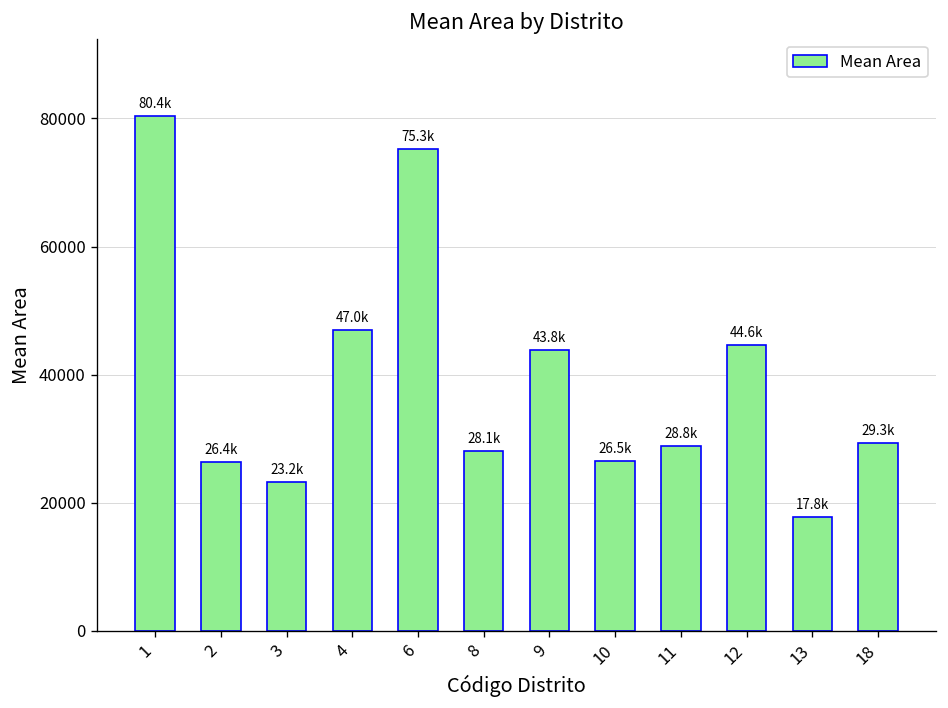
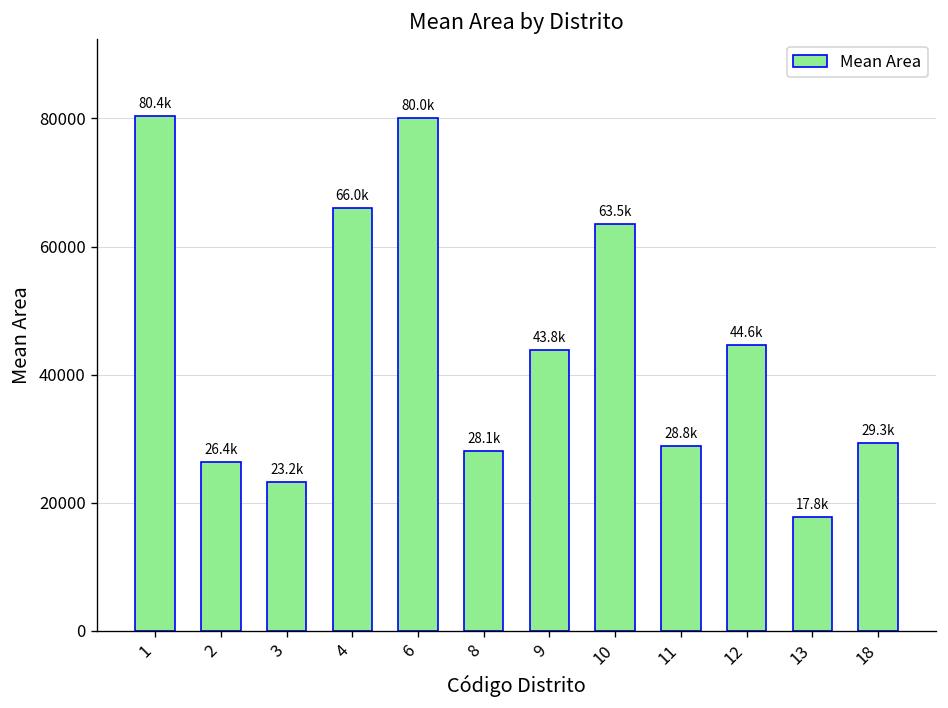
  {
    "1": "80.4k",
    "2": "26.4k",
    "3": "23.2k",
-   "4": "47.0k",
-   "6": "75.3k",
+   "4": "66.0k",
+   "6": "80.0k",
    "8": "28.1k",
    "9": "43.8k",
-   "10": "26.5k",
+   "10": "63.5k",
    "11": "28.8k",
    "12": "44.6k",
    "13": "17.8k",
    "18": "29.3k"
  }
